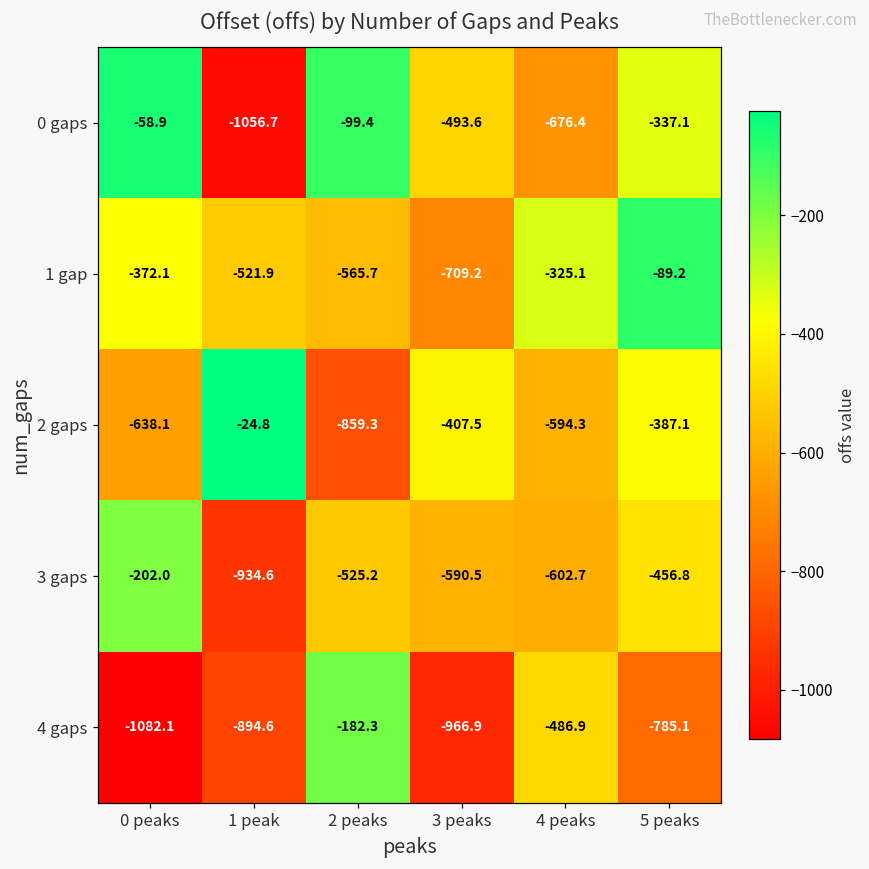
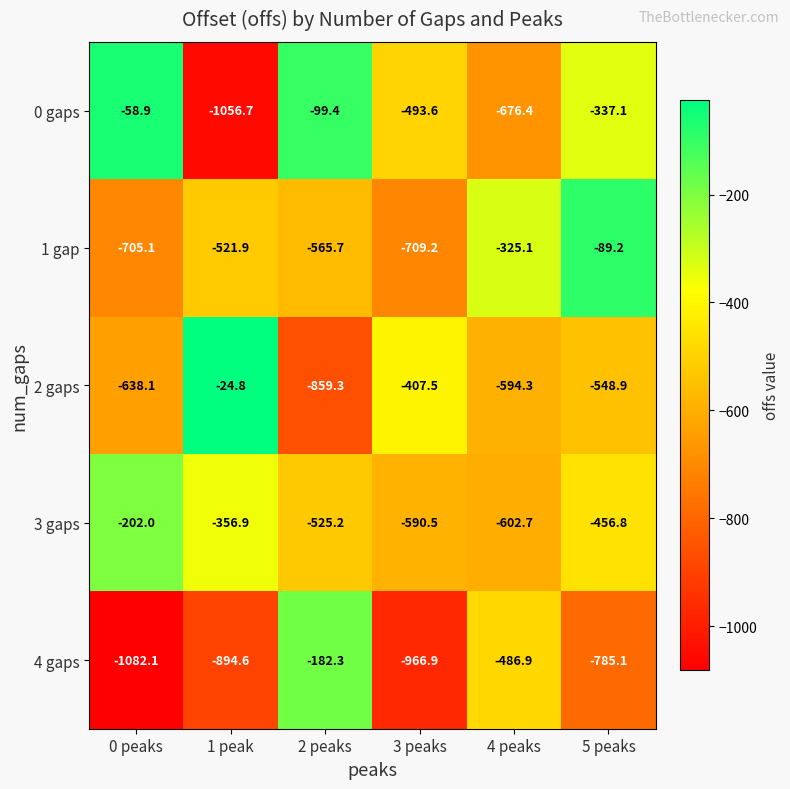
  {
    "0 gaps": {
      "0 peaks": -58.9,
      "1 peak": -1056.7,
      "2 peaks": -99.4,
      "3 peaks": -493.6,
      "4 peaks": -676.4,
      "5 peaks": -337.1
    },
    "1 gap": {
-     "0 peaks": -372.1,
+     "0 peaks": -705.1,
      "1 peak": -521.9,
      "2 peaks": -565.7,
      "3 peaks": -709.2,
      "4 peaks": -325.1,
      "5 peaks": -89.2
    },
    "2 gaps": {
      "0 peaks": -638.1,
      "1 peak": -24.8,
      "2 peaks": -859.3,
      "3 peaks": -407.5,
      "4 peaks": -594.3,
-     "5 peaks": -387.1
+     "5 peaks": -548.9
    },
    "3 gaps": {
      "0 peaks": -202.0,
-     "1 peak": -934.6,
+     "1 peak": -356.9,
      "2 peaks": -525.2,
      "3 peaks": -590.5,
      "4 peaks": -602.7,
      "5 peaks": -456.8
    },
    "4 gaps": {
      "0 peaks": -1082.1,
      "1 peak": -894.6,
      "2 peaks": -182.3,
      "3 peaks": -966.9,
      "4 peaks": -486.9,
      "5 peaks": -785.1
    }
  }
